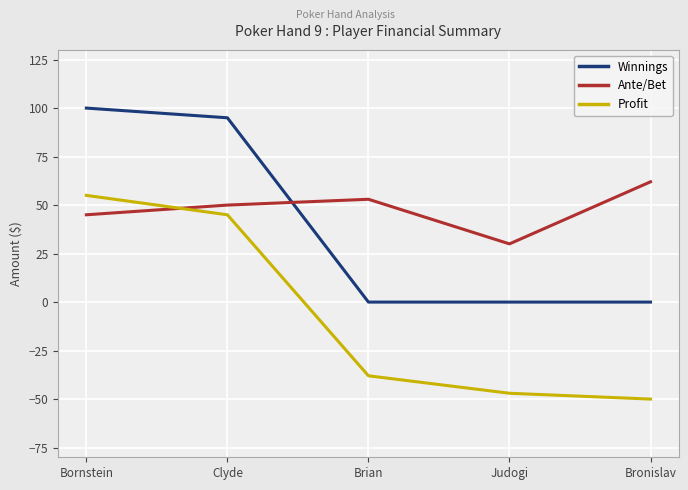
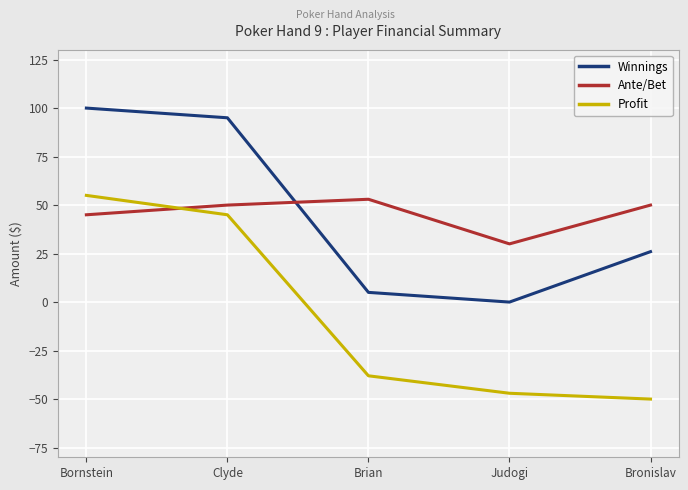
  {
    "Winnings": {
      "Bornstein": 100,
      "Clyde": 95,
-     "Brian": 0,
+     "Brian": 5,
      "Judogi": 0,
-     "Bronislav": 0
+     "Bronislav": 26
    },
    "Ante/Bet": {
      "Bornstein": 45,
      "Clyde": 50,
      "Brian": 53,
      "Judogi": 30,
-     "Bronislav": 62
+     "Bronislav": 50
    },
    "Profit": {
      "Bornstein": 55,
      "Clyde": 45,
      "Brian": -38,
      "Judogi": -47,
      "Bronislav": -50
    }
  }
